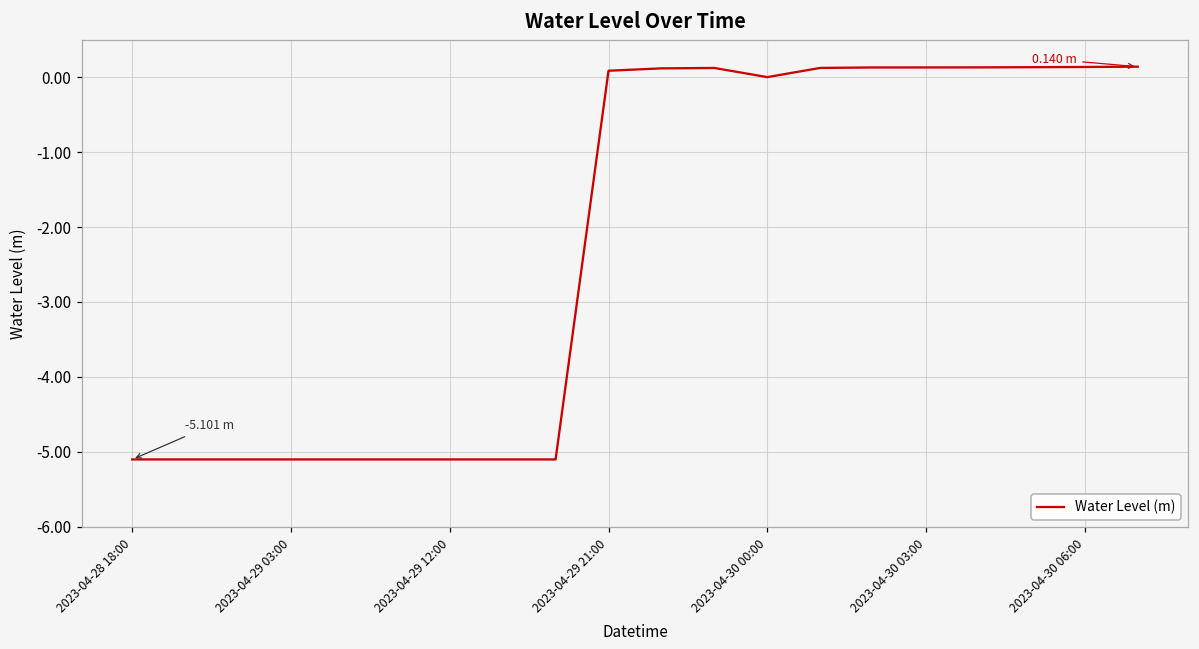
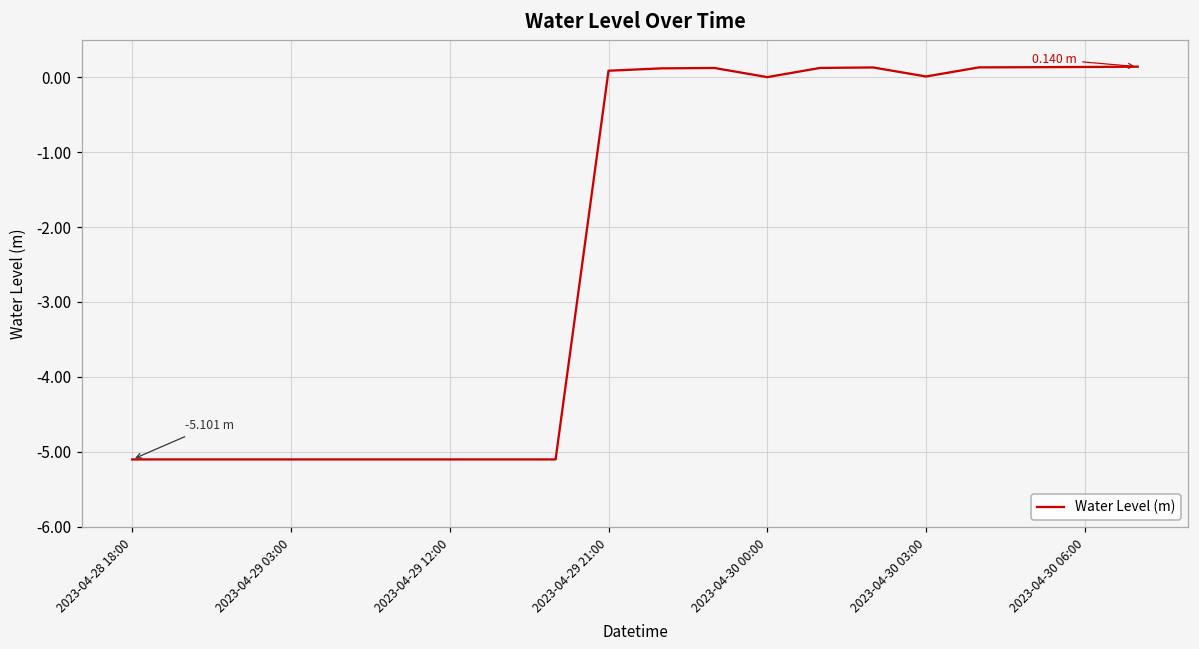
  {
    "2023-04-28 18:00": -5.1,
    "2023-04-29 03:00": -5.1,
    "2023-04-29 12:00": -5.1,
    "2023-04-29 21:00": 0.1,
    "2023-04-30 00:00": 0.0,
-   "2023-04-30 03:00": 0.1
+   "2023-04-30 03:00": 0.0
  }
